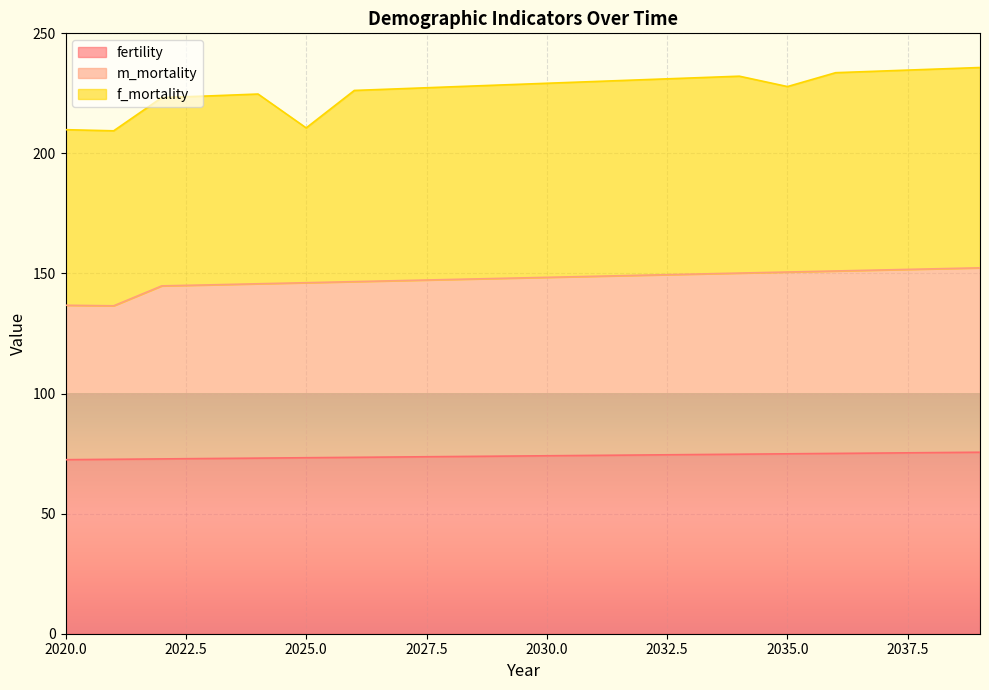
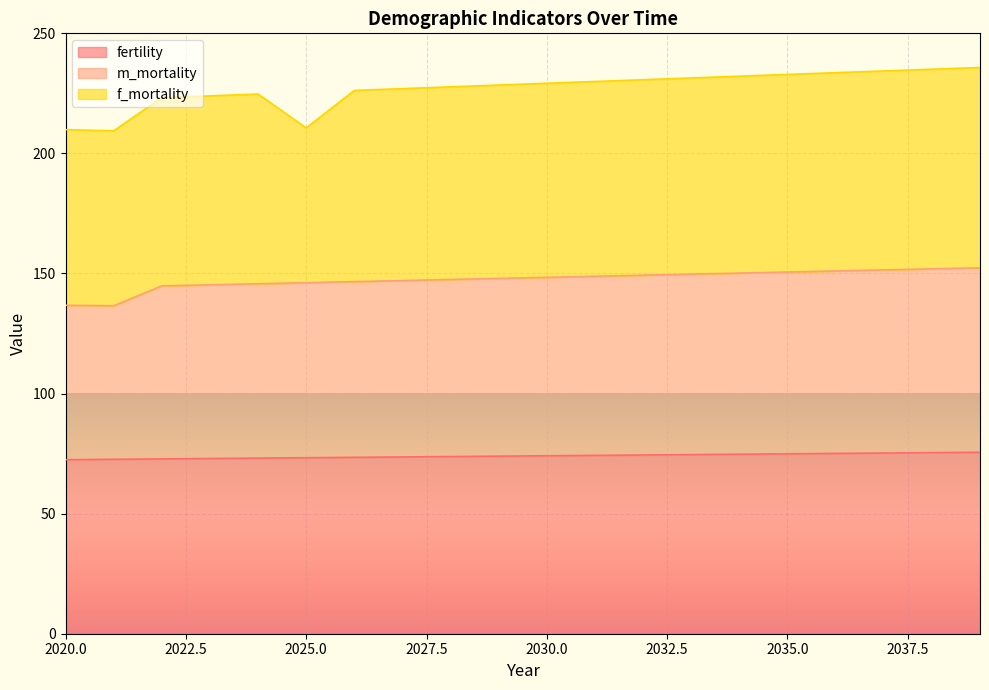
  {
    "f_mortality": {
      "2020.0": 73,
      "2025.0": 64,
      "2030.0": 81,
-     "2035.0": 77
+     "2035.0": 82
    }
  }
